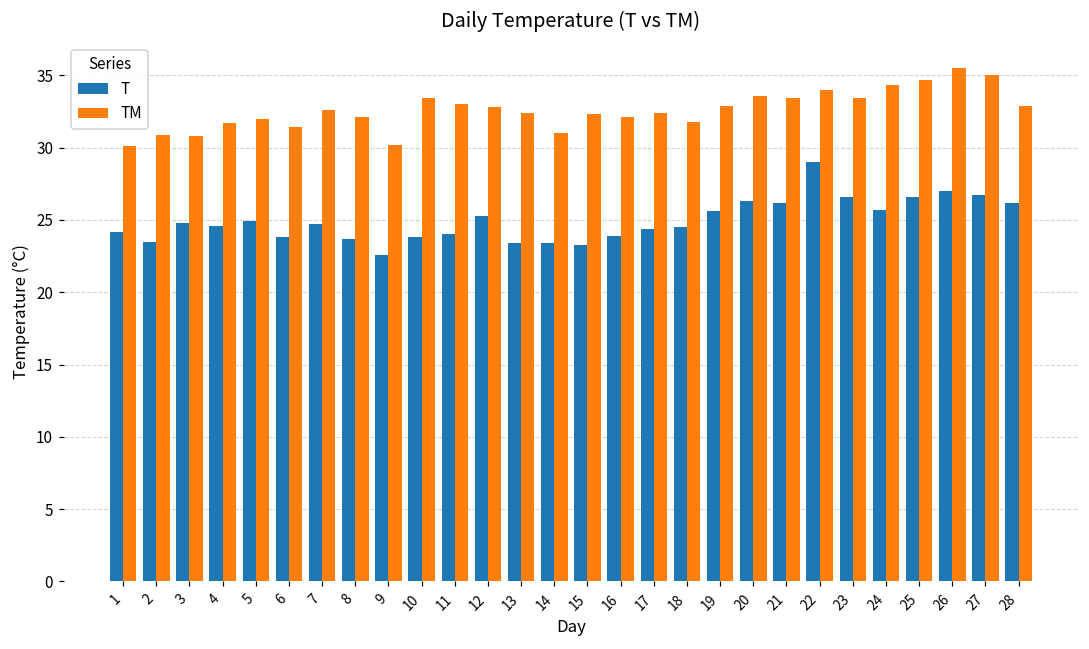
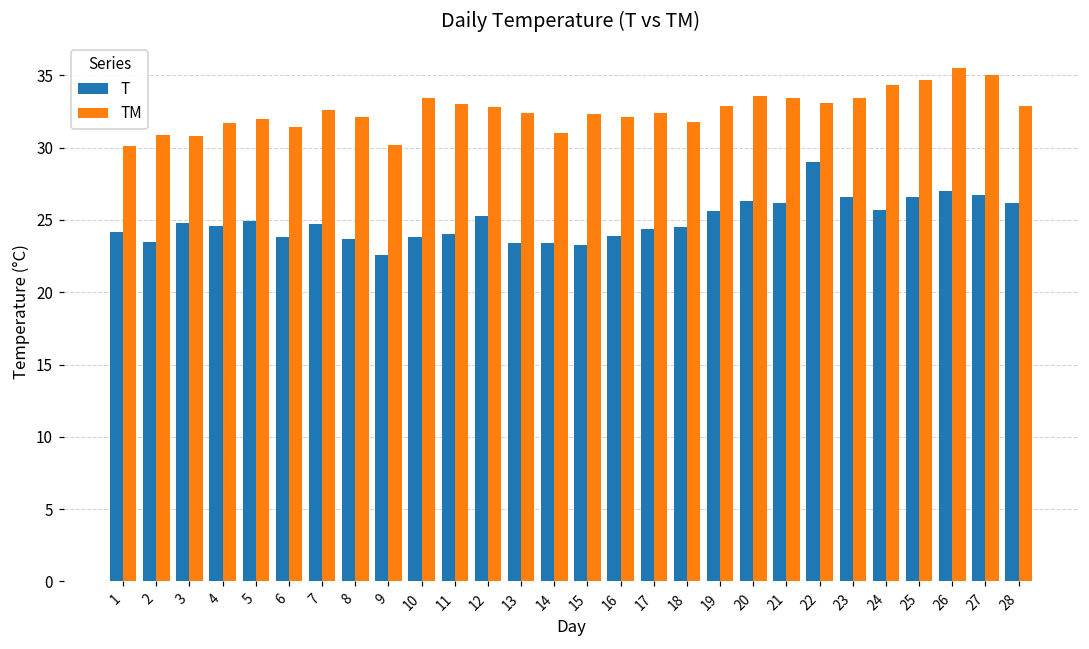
  {
    "T": {
      "1": 24.2,
      "2": 23.5,
      "3": 24.8,
      "4": 24.6,
      "5": 24.9,
      "6": 23.8,
      "7": 24.7,
      "8": 23.7,
      "9": 22.6,
      "10": 23.8,
      "11": 24.0,
      "12": 25.3,
      "13": 23.4,
      "14": 23.4,
      "15": 23.3,
      "16": 23.9,
      "17": 24.4,
      "18": 24.5,
      "19": 25.6,
      "20": 26.3,
      "21": 26.2,
      "22": 29.0,
      "23": 26.6,
      "24": 25.7,
      "25": 26.6,
      "26": 27.0,
      "27": 26.7,
      "28": 26.2
    },
    "TM": {
      "1": 30.1,
      "2": 30.9,
      "3": 30.8,
      "4": 31.7,
      "5": 32.0,
      "6": 31.4,
      "7": 32.6,
      "8": 32.1,
      "9": 30.2,
      "10": 33.4,
      "11": 33.0,
      "12": 32.8,
      "13": 32.4,
      "14": 31.0,
      "15": 32.3,
      "16": 32.1,
      "17": 32.4,
      "18": 31.8,
      "19": 32.9,
      "20": 33.6,
      "21": 33.4,
-     "22": 34.0,
+     "22": 33.1,
      "23": 33.4,
      "24": 34.3,
      "25": 34.7,
      "26": 35.5,
      "27": 35.0,
      "28": 32.9
    }
  }
